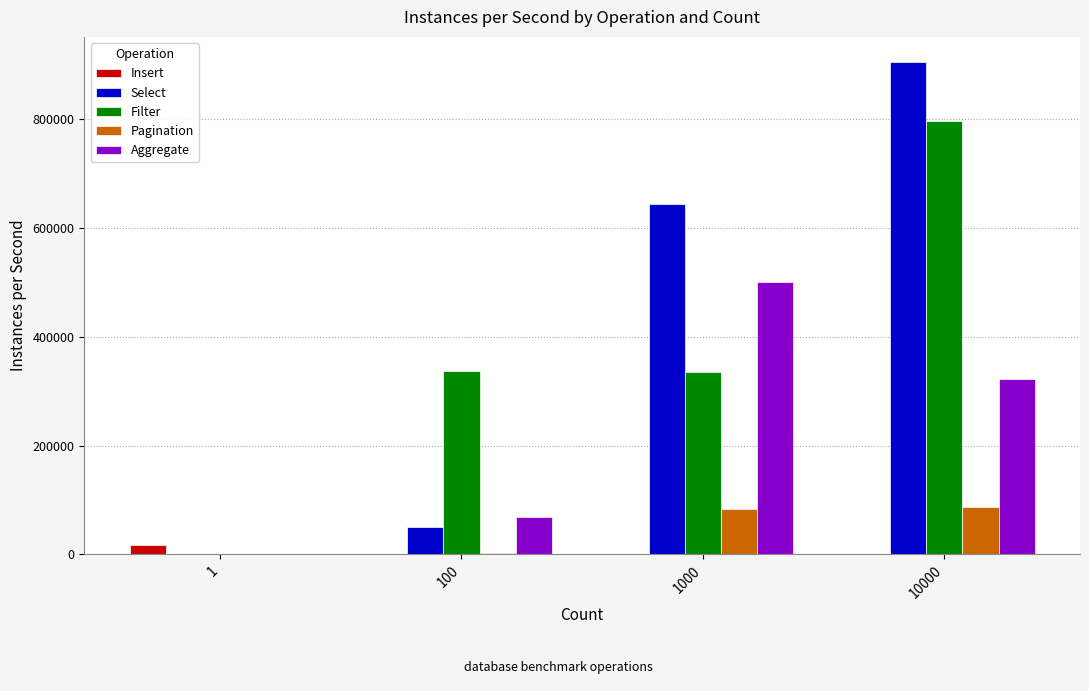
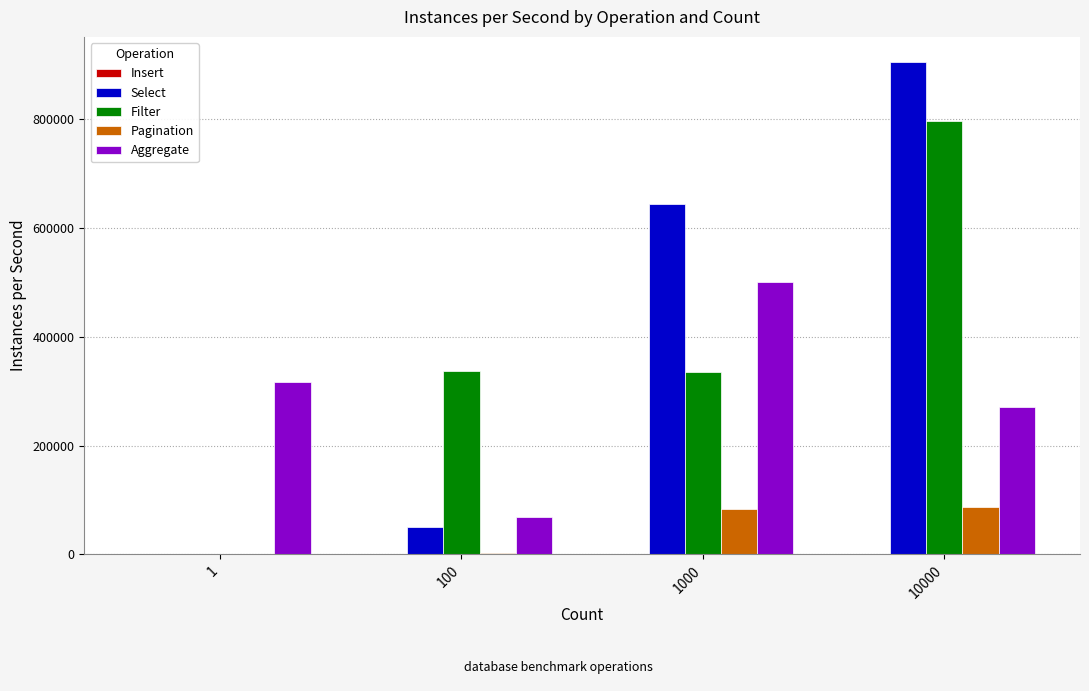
  {
    "Insert": {
-     "1": 20000
+     "1": 0
    },
    "Select": {
      "100": 50000,
      "1000": 640000,
      "10000": 910000
    },
    "Filter": {
      "100": 340000,
      "1000": 340000,
      "10000": 800000
    },
    "Pagination": {
      "1": 0,
      "1000": 80000,
      "10000": 90000
    },
    "Aggregate": {
-     "1": 0,
+     "1": 320000,
      "100": 70000,
      "1000": 500000,
-     "10000": 320000
+     "10000": 270000
    }
  }
